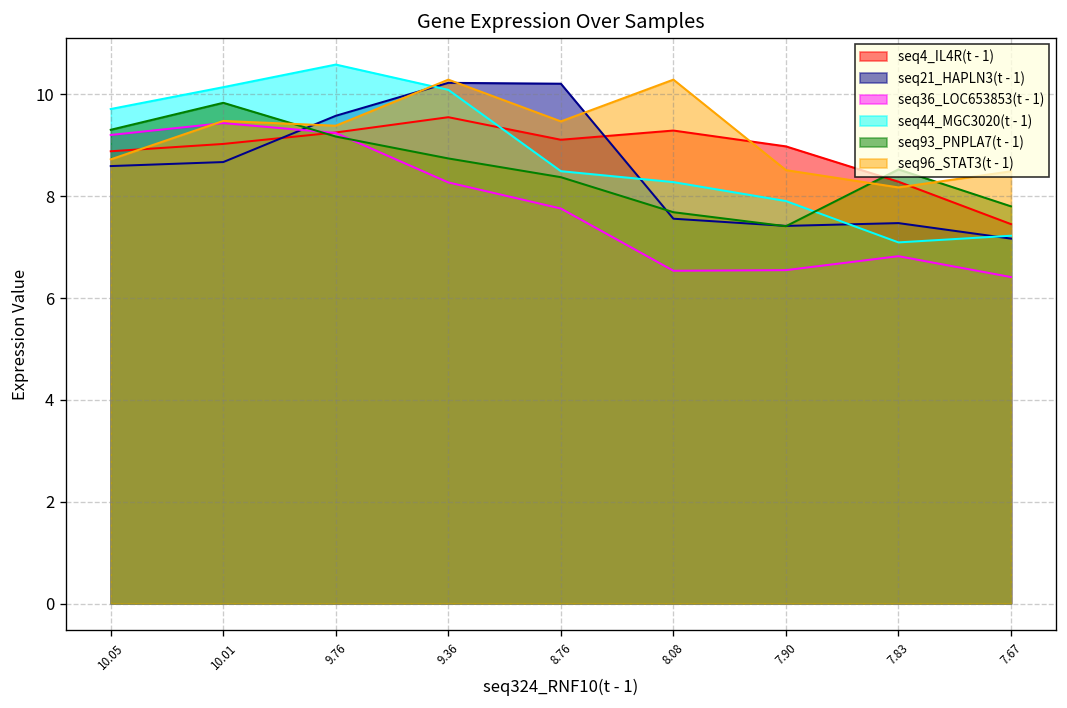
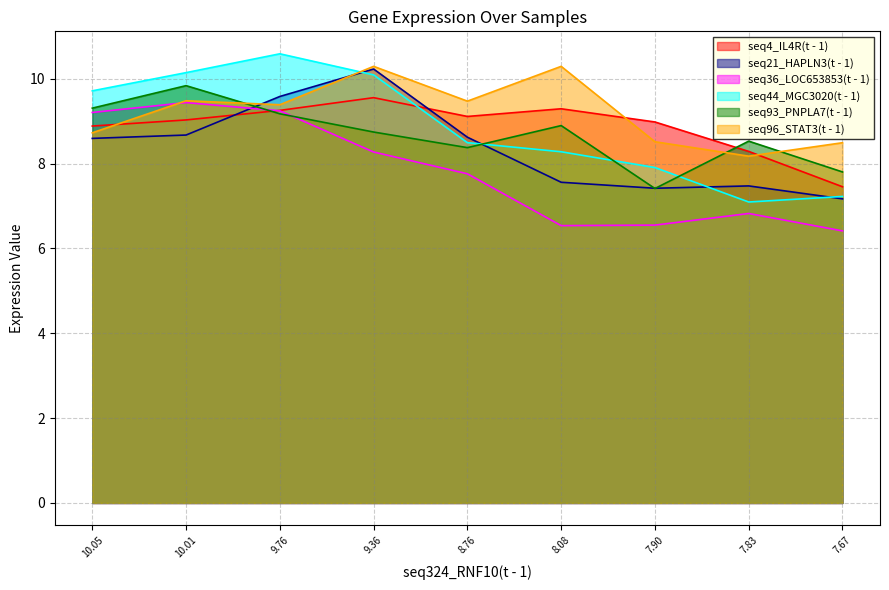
  {
    "seq4_IL4R(t - 1)": {
      "10.05": 8.9,
      "10.01": 9.0,
      "9.36": 9.6,
      "8.76": 9.1,
      "8.08": 9.3,
      "7.90": 9.0,
      "7.83": 8.3,
      "7.67": 7.5
    },
    "seq21_HAPLN3(t - 1)": {
      "10.05": 8.6,
      "10.01": 8.7,
      "9.76": 9.6,
      "9.36": 10.2,
-     "8.76": 10.2,
+     "8.76": 8.6,
      "8.08": 7.6,
      "7.83": 7.5
    },
    "seq36_LOC653853(t - 1)": {
      "10.05": 9.2,
      "9.36": 8.3,
      "8.76": 7.8,
      "8.08": 6.5,
      "7.90": 6.5,
      "7.83": 6.8,
      "7.67": 6.4
    },
    "seq44_MGC3020(t - 1)": {
      "10.05": 9.7,
      "10.01": 10.1,
      "9.76": 10.6,
      "9.36": 10.1,
      "8.76": 8.5,
      "8.08": 8.3,
      "7.90": 7.9,
      "7.83": 7.1
    },
    "seq93_PNPLA7(t - 1)": {
      "10.05": 9.3,
      "10.01": 9.8,
      "9.76": 9.2,
      "9.36": 8.7,
      "8.76": 8.4,
-     "8.08": 7.7,
+     "8.08": 8.9,
      "7.83": 8.5,
      "7.67": 7.8
    },
    "seq96_STAT3(t - 1)": {
      "10.05": 8.7,
      "9.76": 9.4,
      "9.36": 10.3,
      "8.76": 9.5,
      "8.08": 10.3,
      "7.90": 8.5,
      "7.83": 8.2,
      "7.67": 8.5
    }
  }
